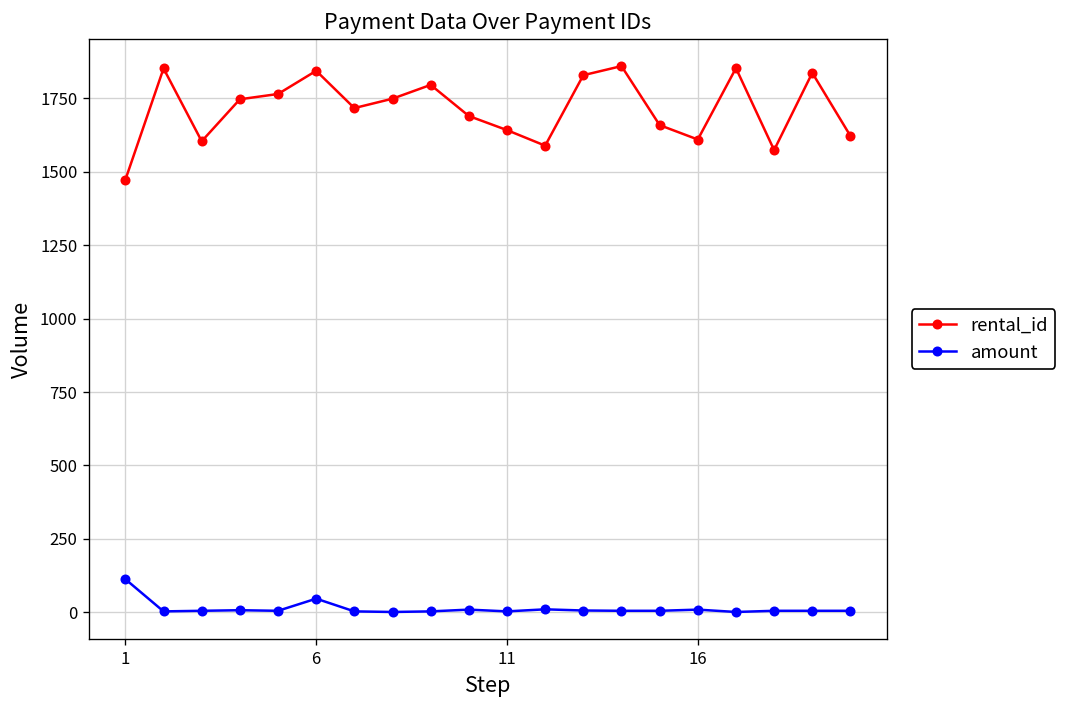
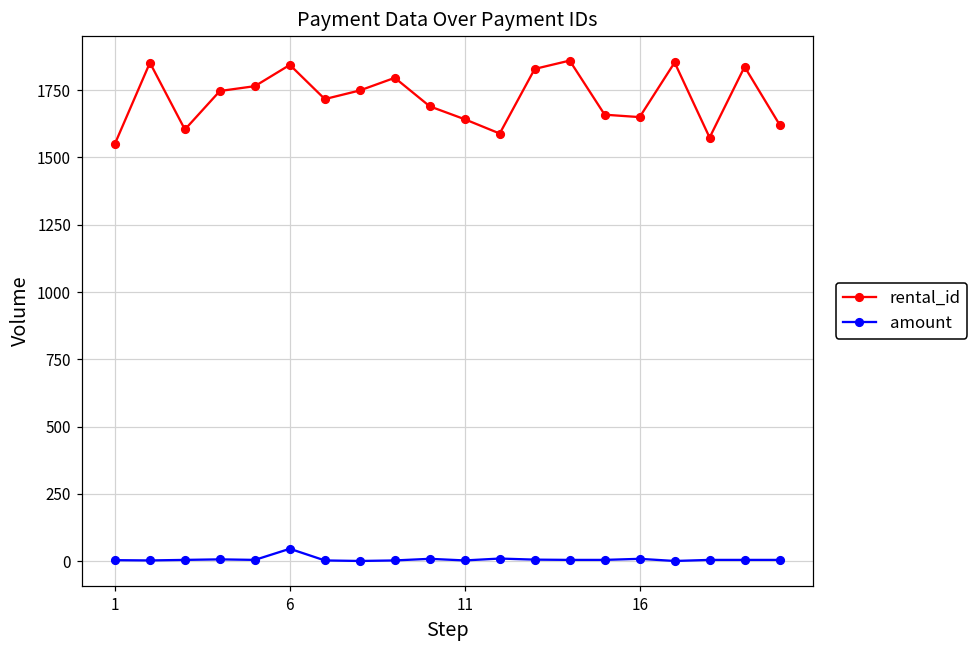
  {
    "rental_id": {
-     "1": 1470,
+     "1": 1550,
      "6": 1840,
      "11": 1640,
-     "16": 1610
+     "16": 1650
    },
    "amount": {
-     "1": 110,
+     "1": 0,
      "6": 50,
      "11": 0,
      "16": 10
    }
  }
